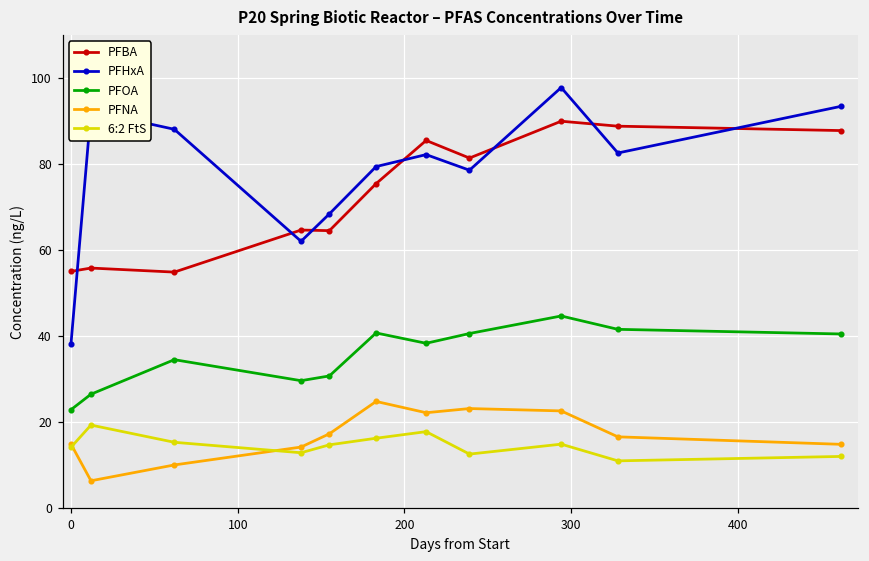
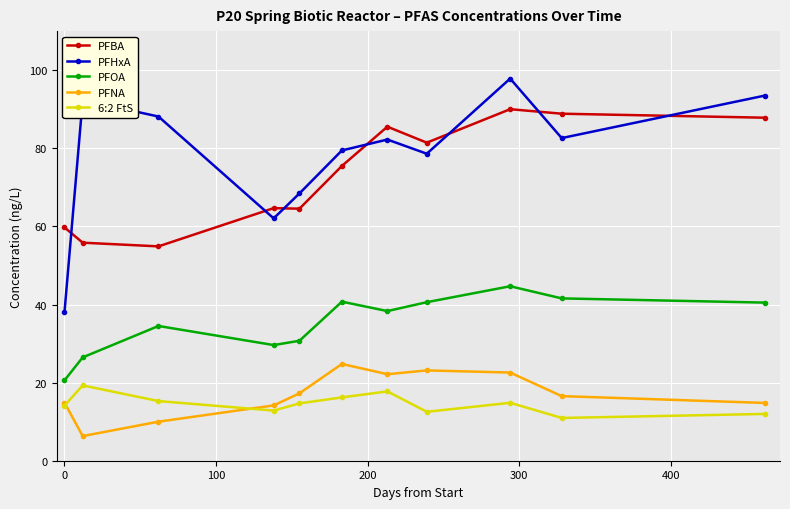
  {
    "PFBA": {
-     "0": 55
+     "0": 60
    },
    "PFHxA": {
      "0": 38
    },
    "PFOA": {
-     "0": 23
+     "0": 21
    },
    "PFNA": {
      "0": 15
    },
    "6:2 FtS": {
      "0": 14
    }
  }
